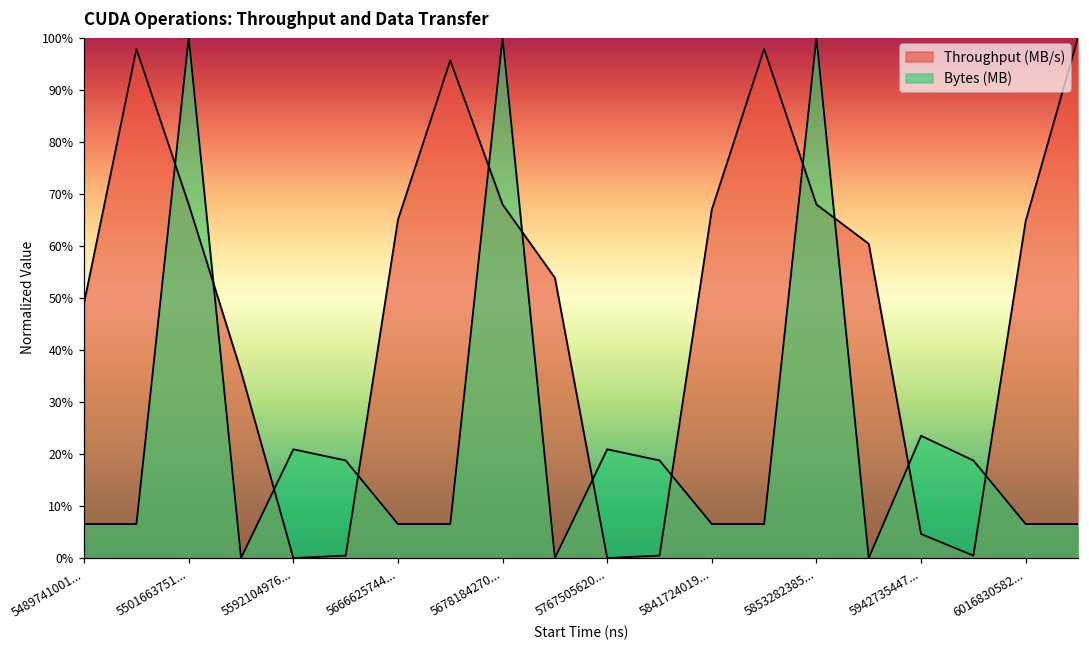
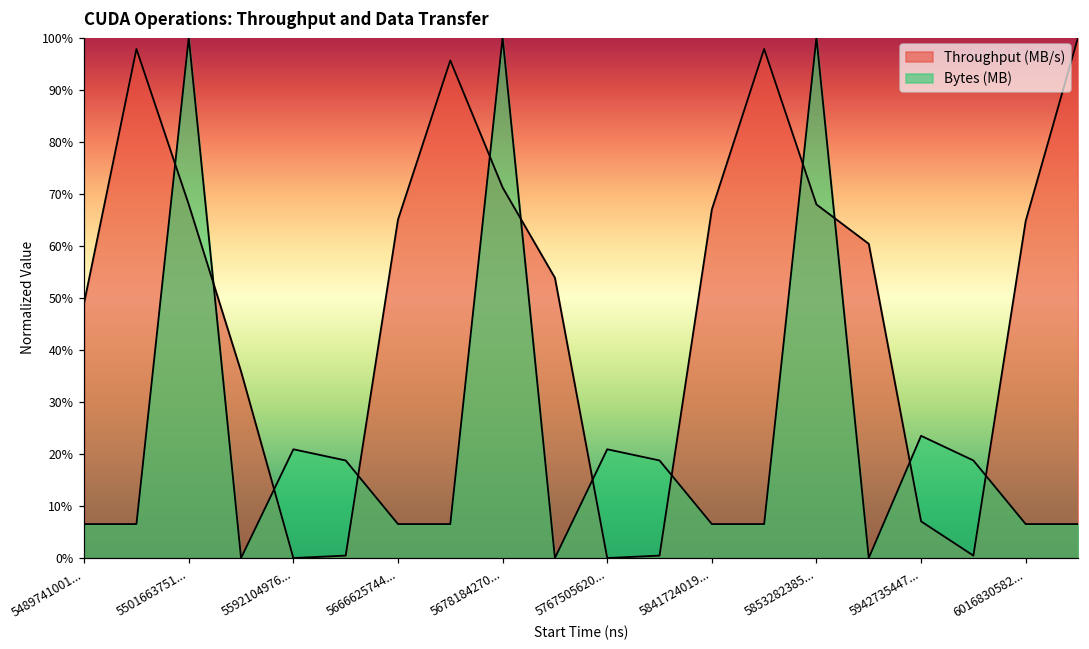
  {
    "Throughput (MB/s)": {
      "5489741001...": "49%",
      "5501663751...": "68%",
      "5592104976...": "0%",
      "5666625744...": "65%",
-     "5678184270...": "68%",
+     "5678184270...": "71%",
      "5767505620...": "0%",
      "5841724019...": "67%",
      "5853282385...": "68%",
-     "5942735447...": "5%",
+     "5942735447...": "7%",
      "6016830582...": "65%"
    },
    "Bytes (MB)": {
      "5489741001...": "7%",
      "5501663751...": "100%",
      "5592104976...": "21%",
      "5666625744...": "7%",
      "5678184270...": "100%",
      "5767505620...": "21%",
      "5841724019...": "7%",
      "5853282385...": "100%",
      "5942735447...": "23%",
      "6016830582...": "7%"
    }
  }
